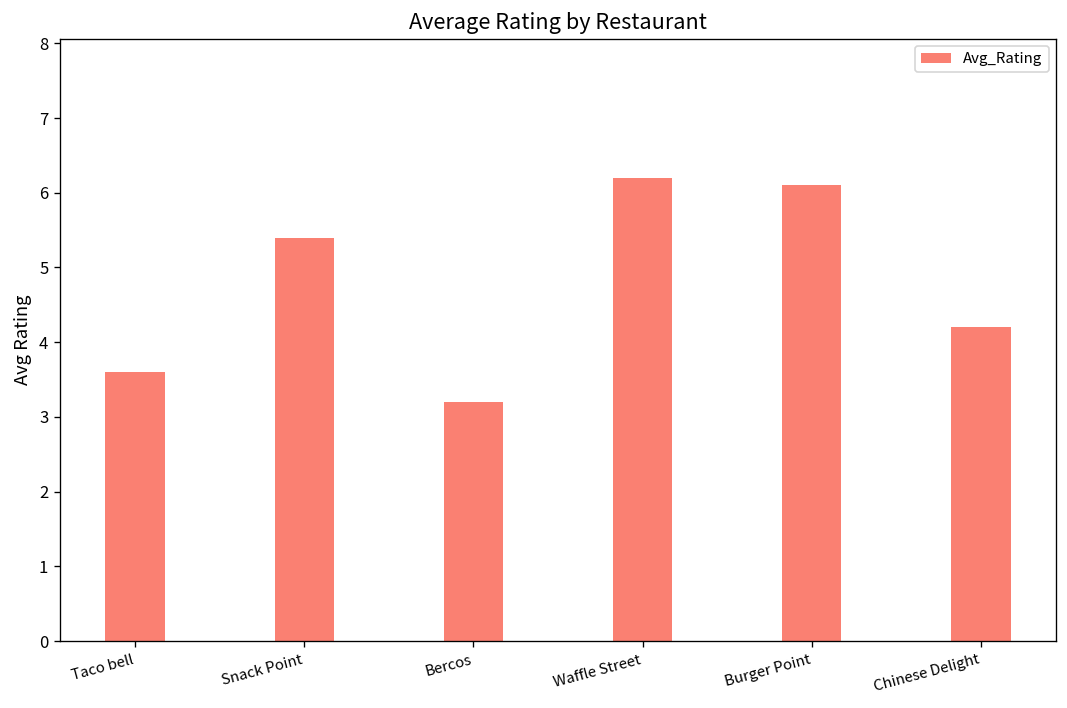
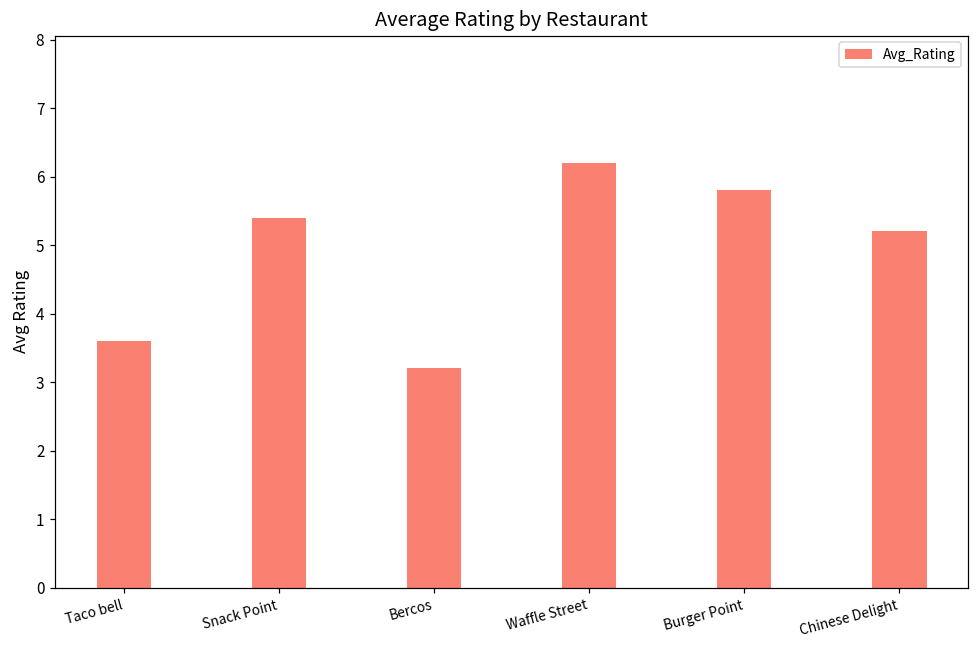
  {
    "Taco bell": 3.6,
    "Snack Point": 5.4,
    "Bercos": 3.2,
    "Waffle Street": 6.2,
-   "Burger Point": 6.1,
-   "Chinese Delight": 4.2
+   "Burger Point": 5.8,
+   "Chinese Delight": 5.2
  }
